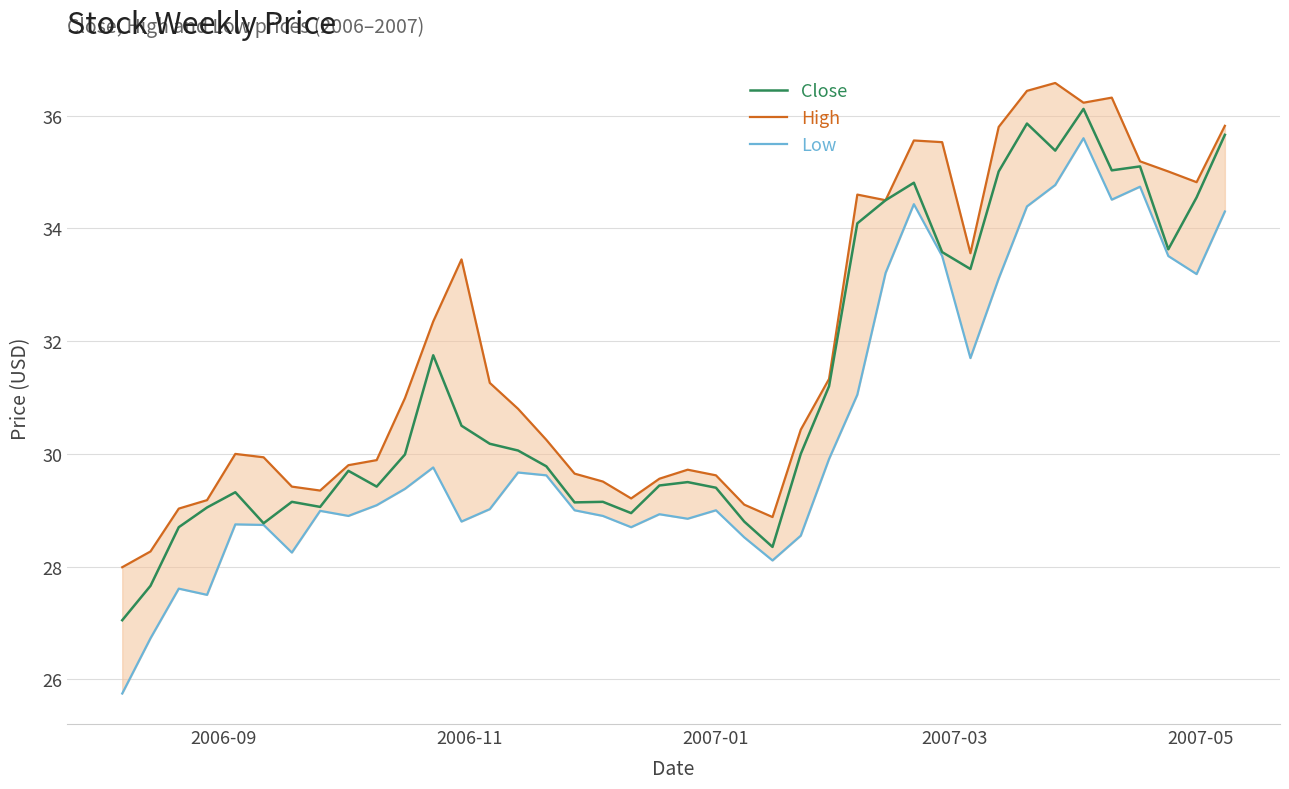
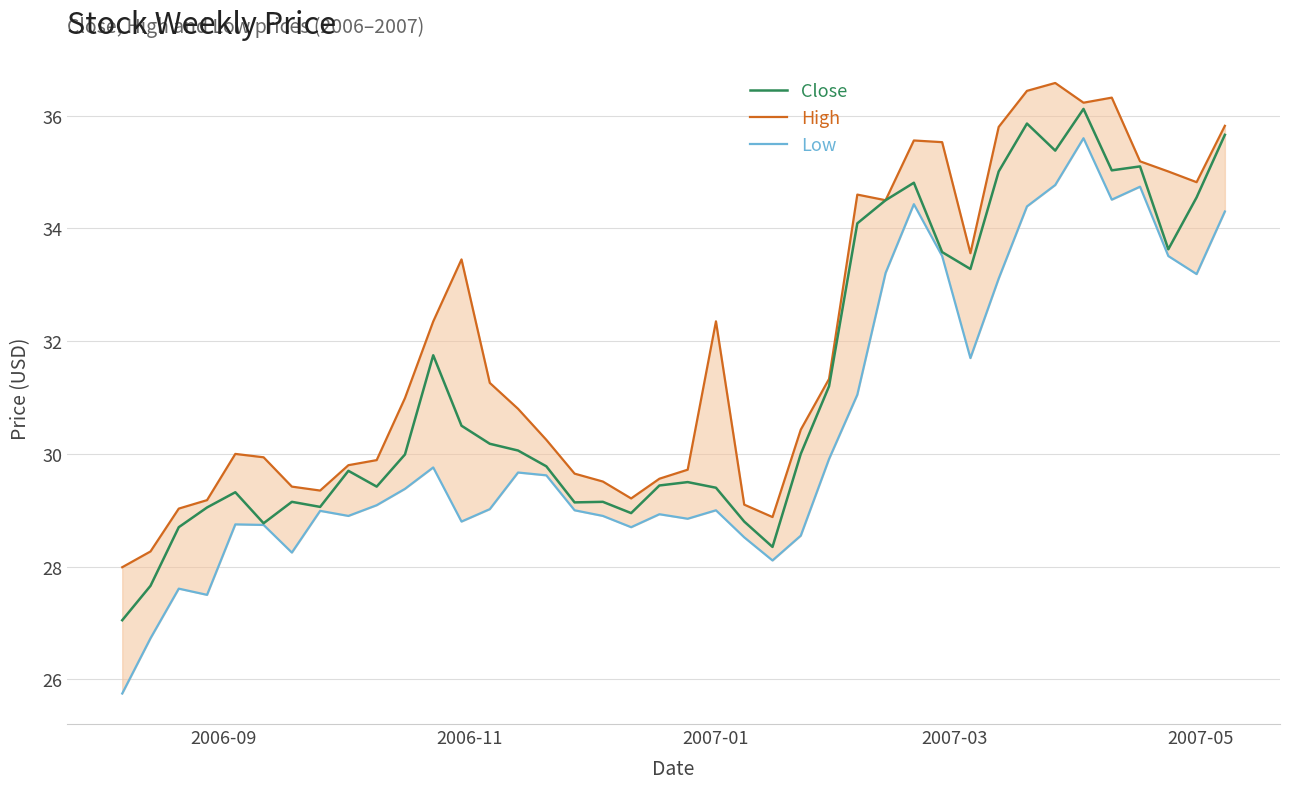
  {
    "Close": {
      "2007-01": 29.4
    },
    "High": {
-     "2007-01": 29.6
+     "2007-01": 32.4
    },
    "Low": {
      "2007-01": 29.0
    }
  }
